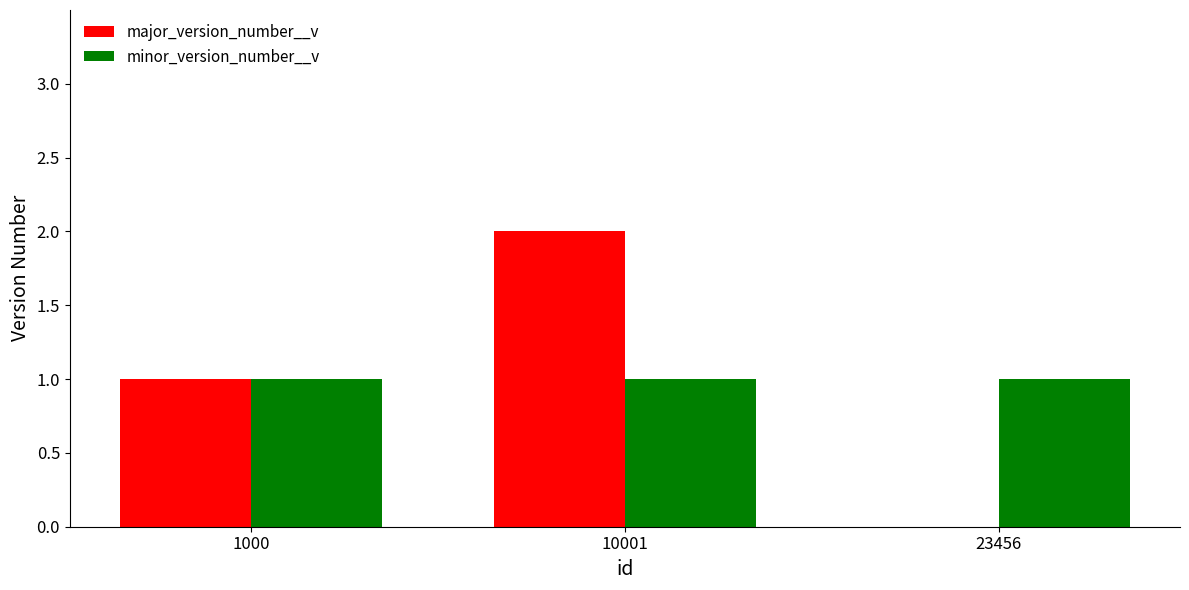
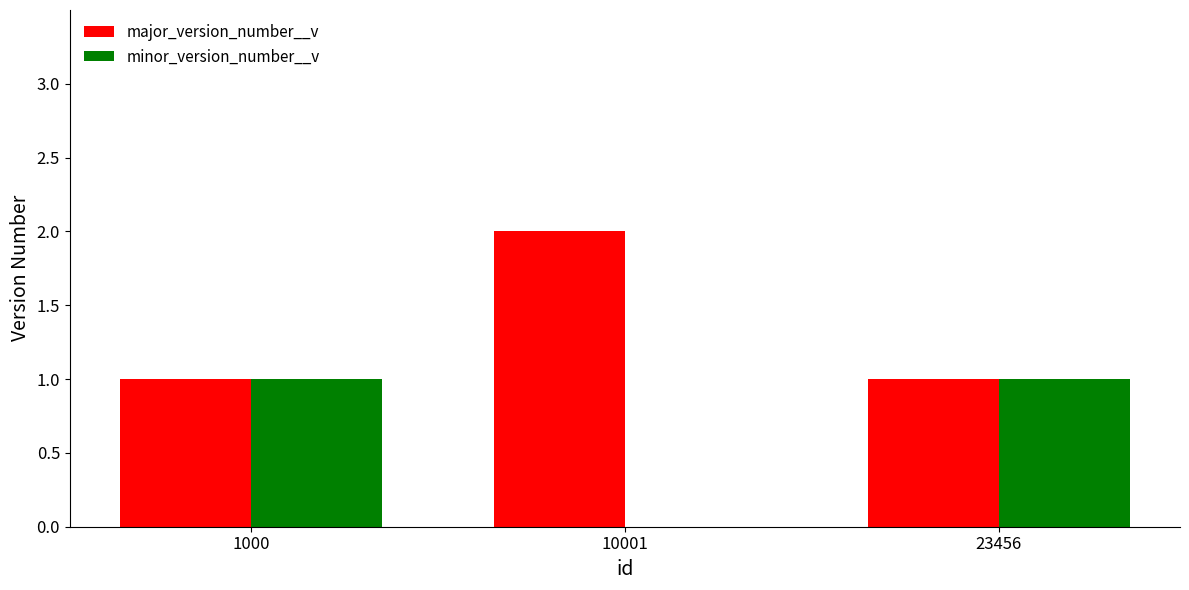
  {
    "major_version_number__v": {
      "1000": 1,
      "10001": 2,
-     "23456": 0
+     "23456": 1
    },
    "minor_version_number__v": {
      "1000": 1,
-     "10001": 1,
+     "10001": 0,
      "23456": 1
    }
  }
